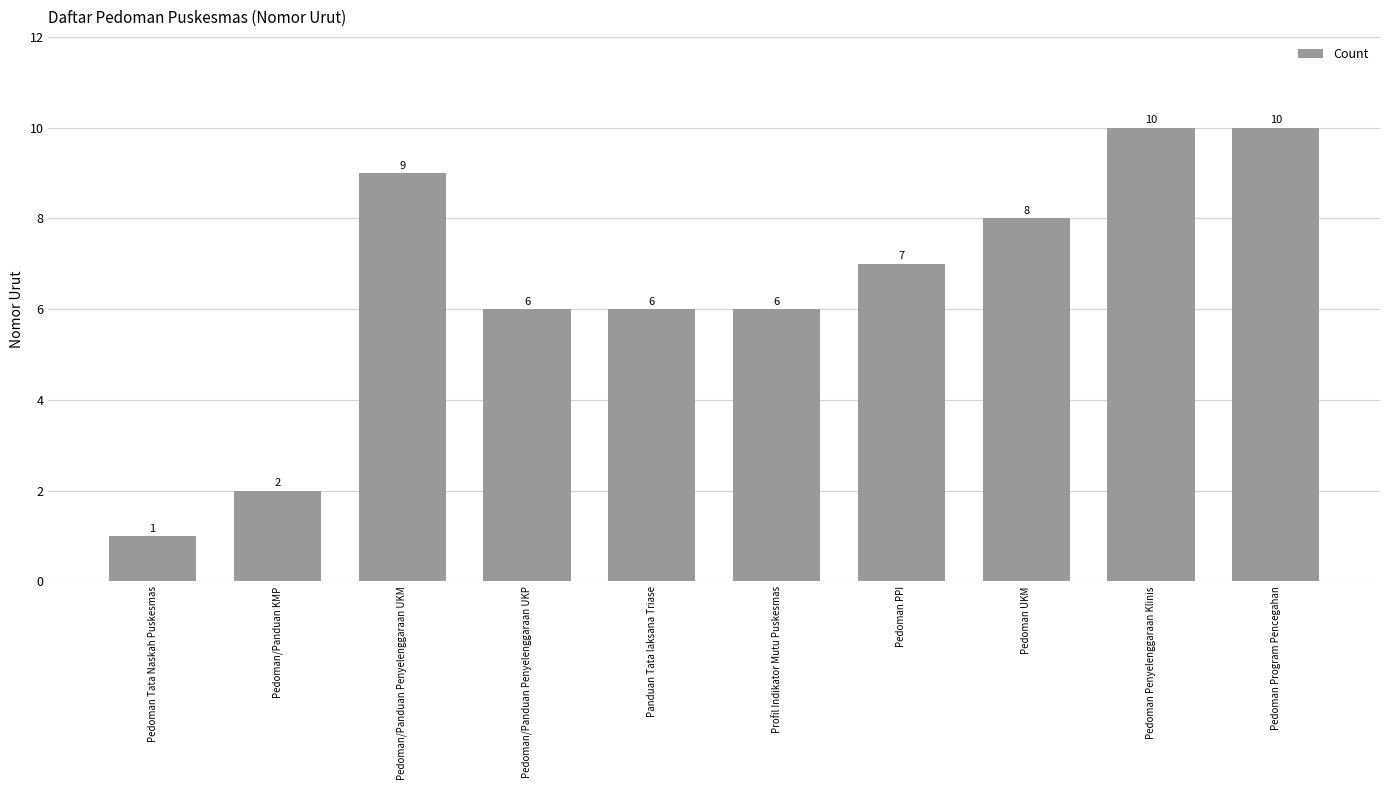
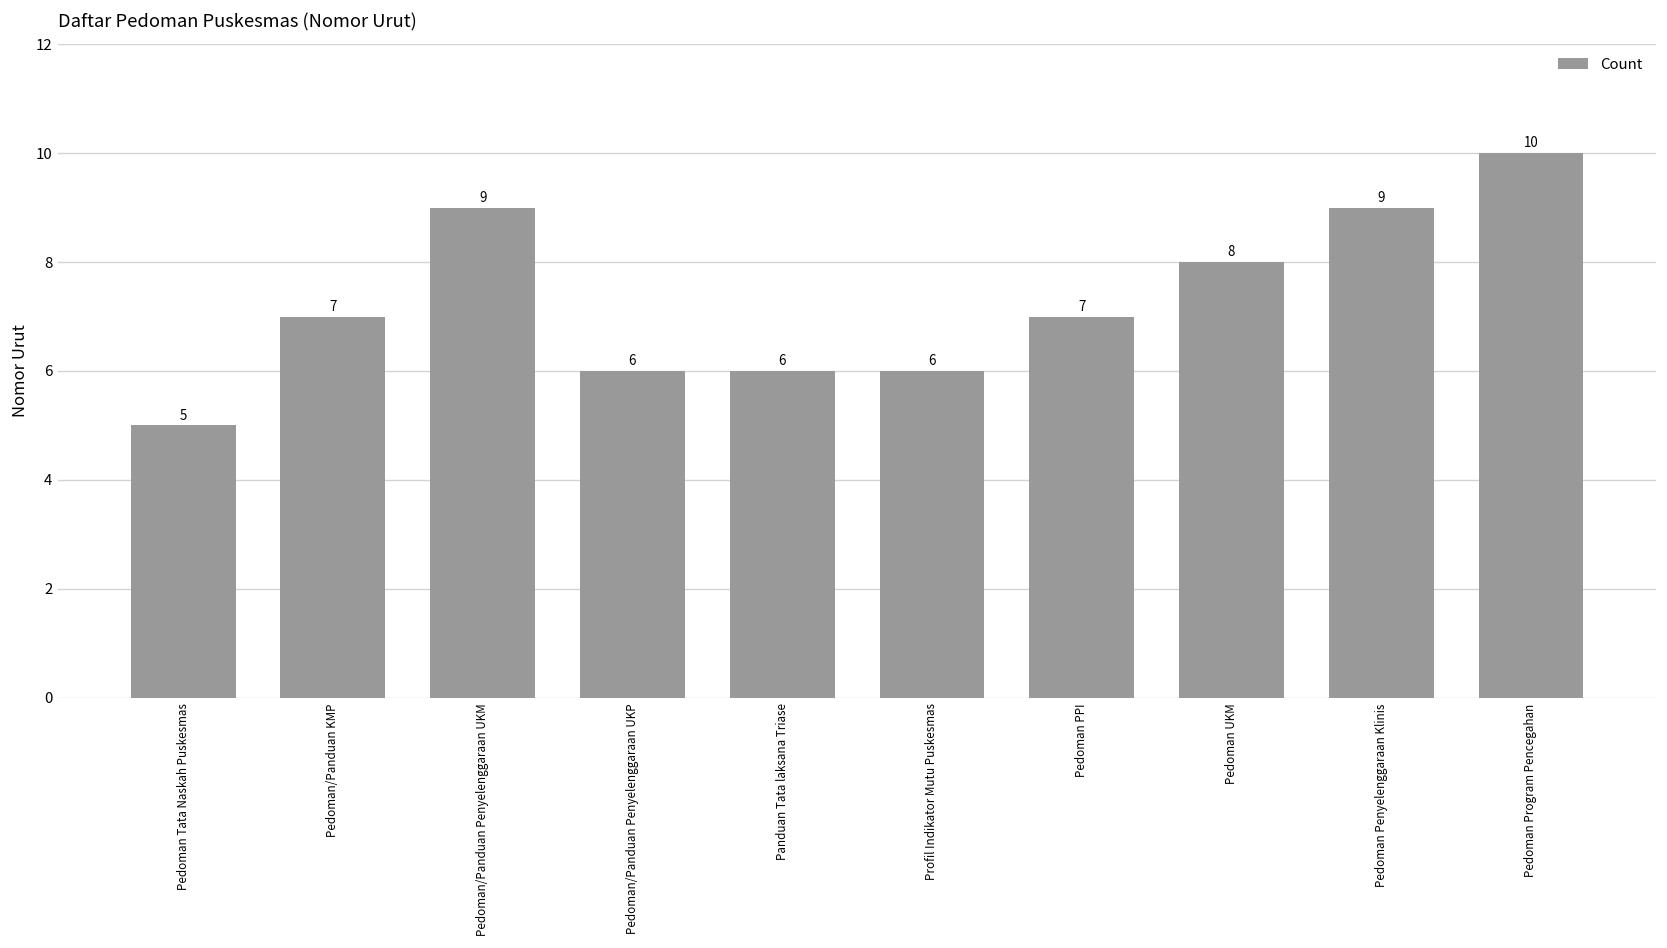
  {
-   "Pedoman Tata Naskah Puskesmas": 1,
-   "Pedoman/Panduan KMP": 2,
+   "Pedoman Tata Naskah Puskesmas": 5,
+   "Pedoman/Panduan KMP": 7,
    "Pedoman/Panduan Penyelenggaraan UKM": 9,
    "Pedoman/Panduan Penyelenggaraan UKP": 6,
    "Panduan Tata laksana Triase": 6,
    "Profil Indikator Mutu Puskesmas": 6,
    "Pedoman PPI": 7,
    "Pedoman UKM": 8,
-   "Pedoman Penyelenggaraan Klinis": 10,
+   "Pedoman Penyelenggaraan Klinis": 9,
    "Pedoman Program Pencegahan": 10
  }
